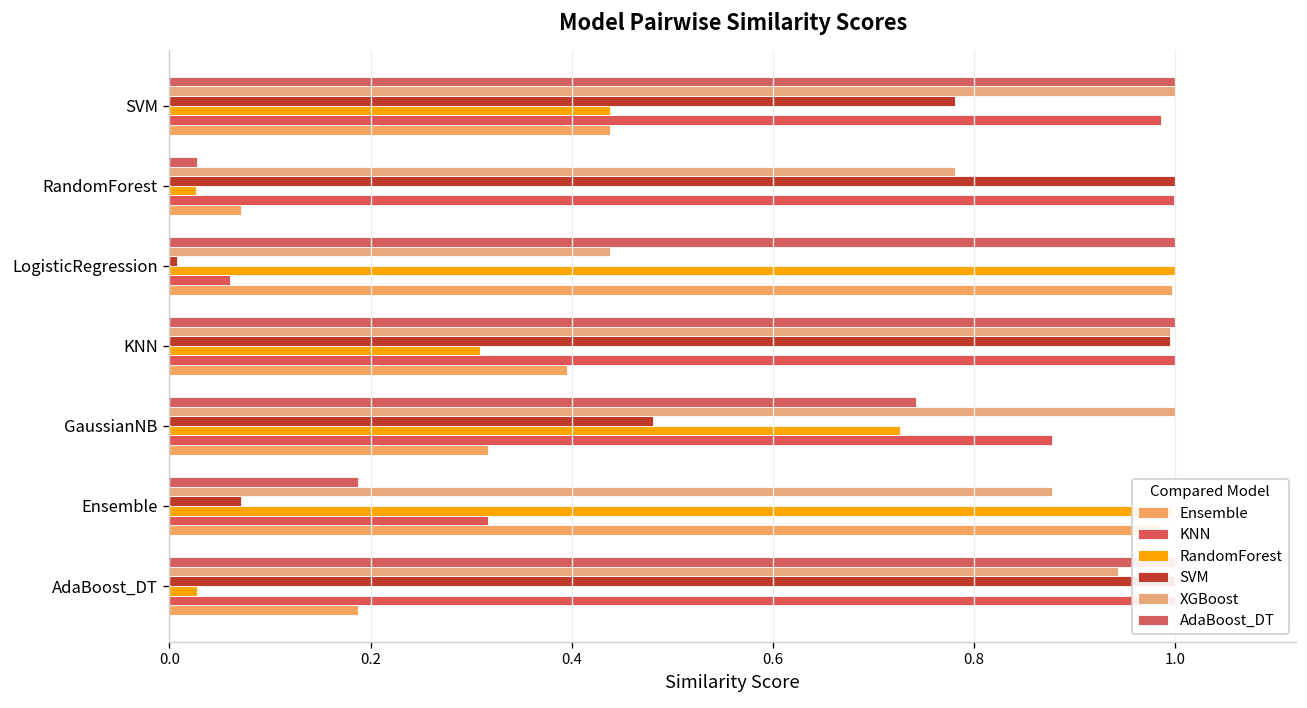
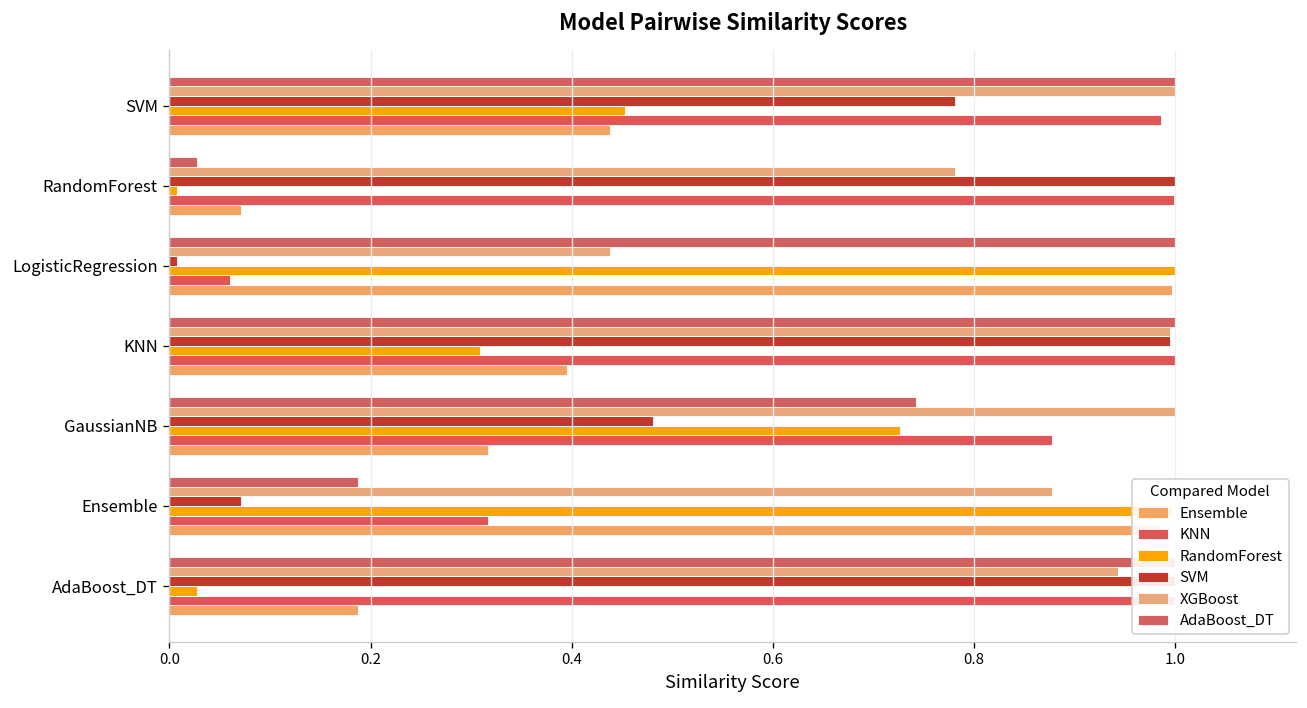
  {
    "RandomForest": {
-     "SVM": 0.44,
-     "RandomForest": 0.03,
+     "SVM": 0.45,
+     "RandomForest": 0.01,
      "LogisticRegression": 1.00,
      "KNN": 0.31,
      "GaussianNB": 0.73,
      "AdaBoost_DT": 0.03
    }
  }
